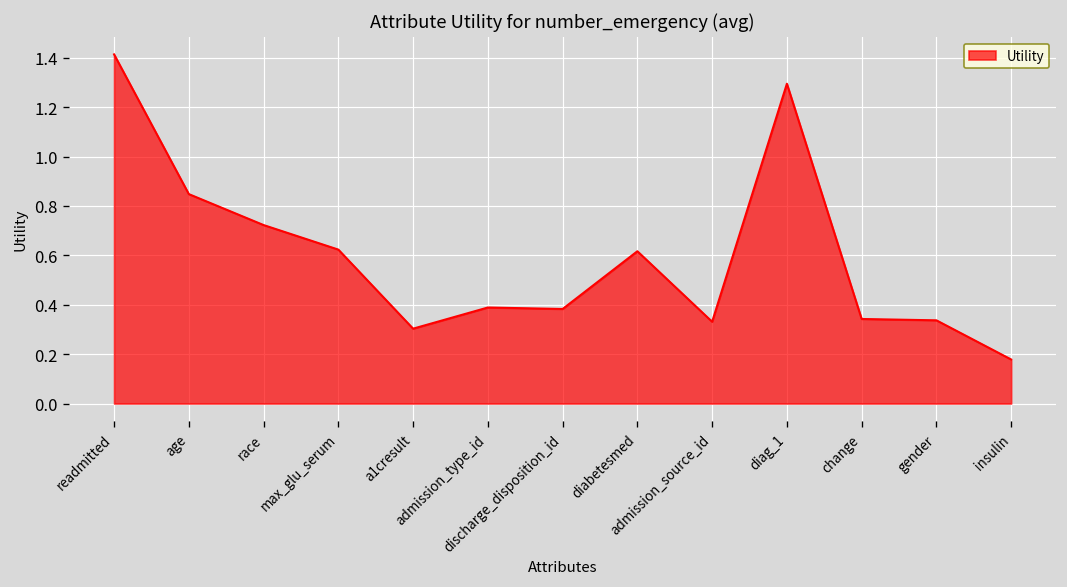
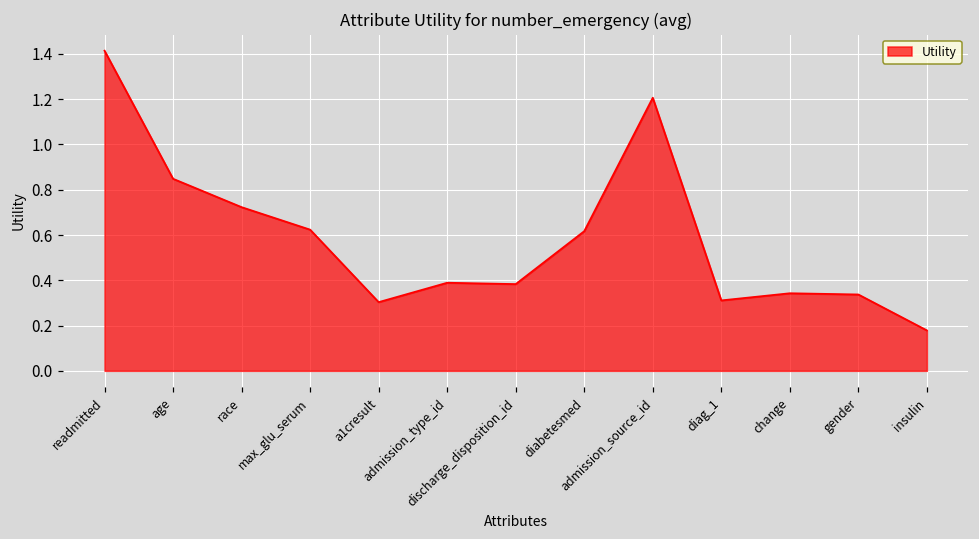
  {
    "readmitted": 1.41,
    "age": 0.85,
    "race": 0.72,
    "max_glu_serum": 0.62,
    "a1cresult": 0.30,
    "admission_type_id": 0.39,
    "discharge_disposition_id": 0.38,
    "diabetesmed": 0.62,
-   "admission_source_id": 0.33,
-   "diag_1": 1.30,
+   "admission_source_id": 1.21,
+   "diag_1": 0.31,
    "change": 0.34,
    "gender": 0.34,
    "insulin": 0.18
  }
